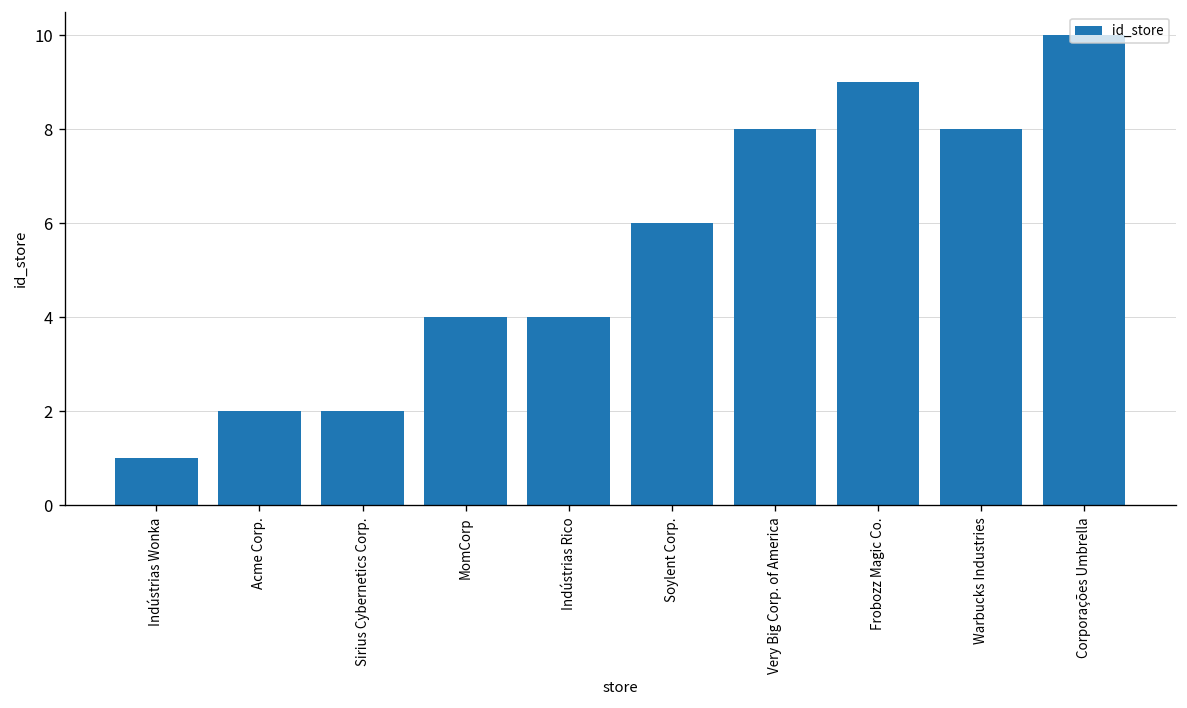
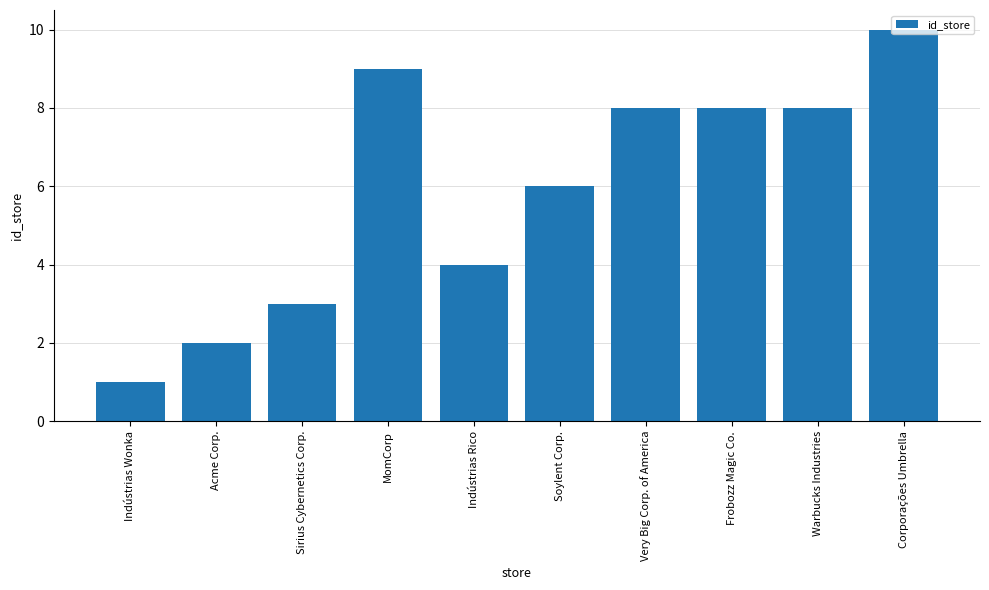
  {
    "Indústrias Wonka": 1,
    "Acme Corp.": 2,
-   "Sirius Cybernetics Corp.": 2,
-   "MomCorp": 4,
+   "Sirius Cybernetics Corp.": 3,
+   "MomCorp": 9,
    "Indústrias Rico": 4,
    "Soylent Corp.": 6,
    "Very Big Corp. of America": 8,
-   "Frobozz Magic Co.": 9,
+   "Frobozz Magic Co.": 8,
    "Warbucks Industries": 8
  }
